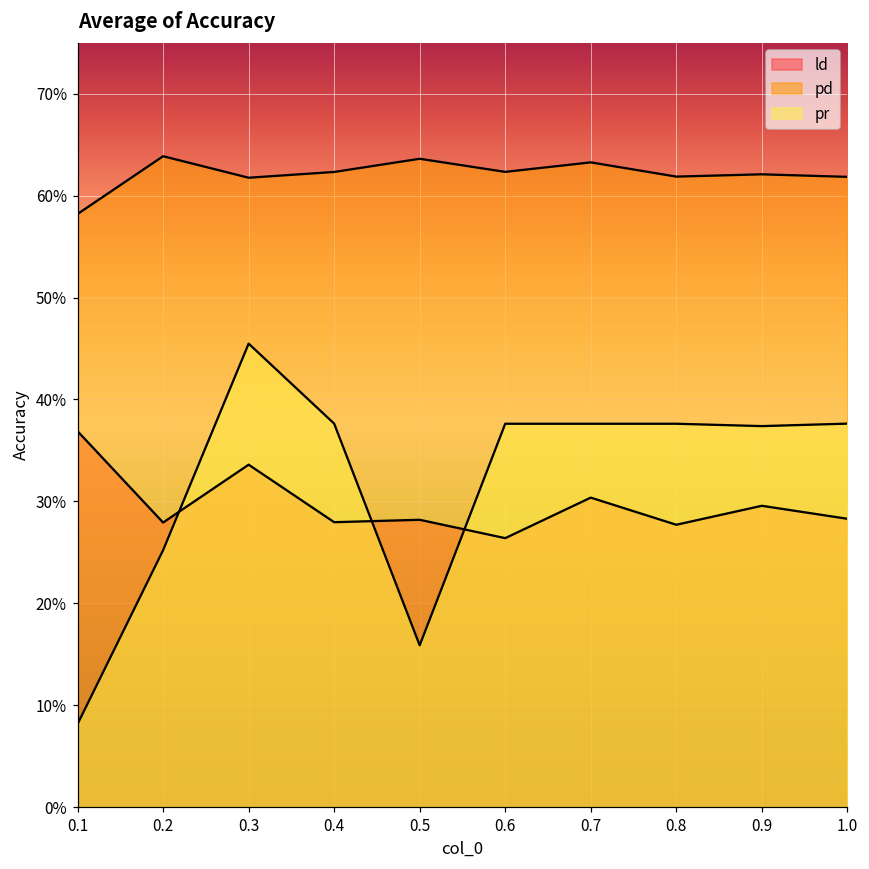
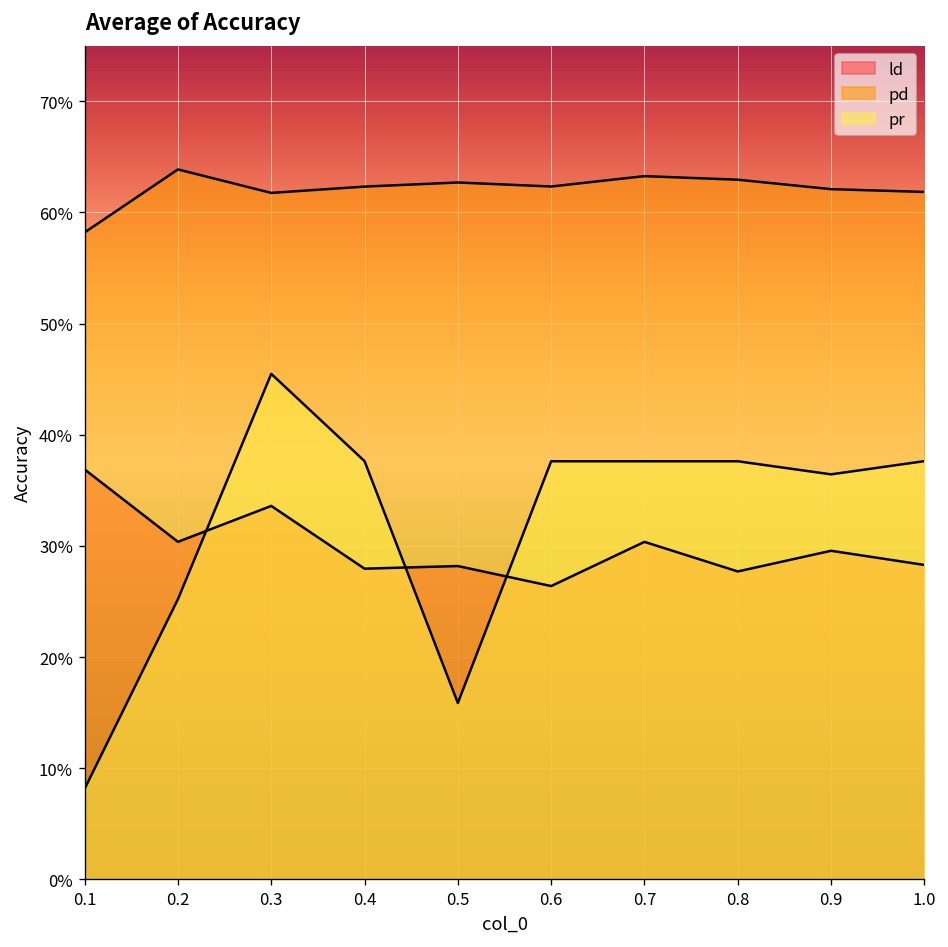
  {
    "ld": {
      "0.1": "37%",
-     "0.2": "28%",
+     "0.2": "30%",
      "0.3": "34%",
      "0.4": "28%",
      "0.5": "28%",
      "0.6": "26%",
      "0.7": "30%",
      "0.8": "28%",
      "0.9": "30%",
      "1.0": "28%"
    },
    "pd": {
      "0.1": "58%",
      "0.2": "64%",
      "0.3": "62%",
      "0.4": "62%",
-     "0.5": "64%",
+     "0.5": "63%",
      "0.6": "62%",
      "0.7": "63%",
-     "0.8": "62%",
+     "0.8": "63%",
      "0.9": "62%",
      "1.0": "62%"
    },
    "pr": {
      "0.1": "8%",
      "0.2": "25%",
      "0.3": "45%",
      "0.4": "38%",
      "0.5": "16%",
      "0.6": "38%",
      "0.7": "38%",
      "0.8": "38%",
-     "0.9": "37%",
+     "0.9": "36%",
      "1.0": "38%"
    }
  }
